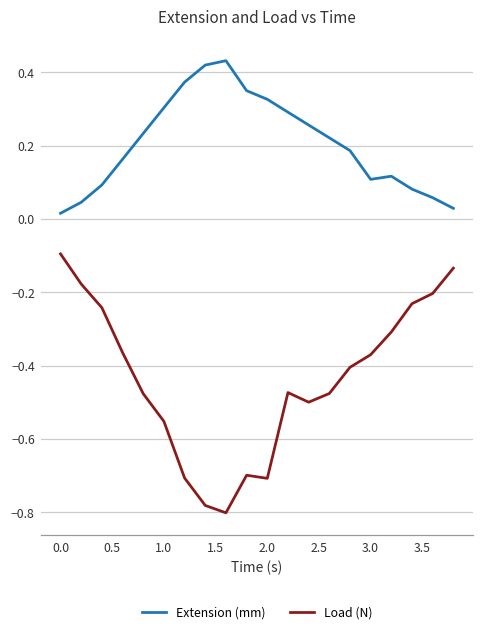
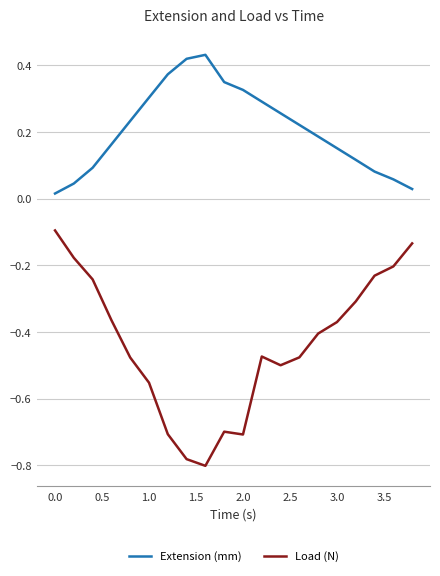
  {
    "Extension (mm)": {
      "0.0": 0.02,
      "1.0": 0.30,
      "2.0": 0.33,
-     "3.0": 0.11
+     "3.0": 0.15
    },
    "Load (N)": {
      "0.0": -0.10,
      "1.0": -0.55,
      "2.0": -0.71,
      "3.0": -0.37
    }
  }
